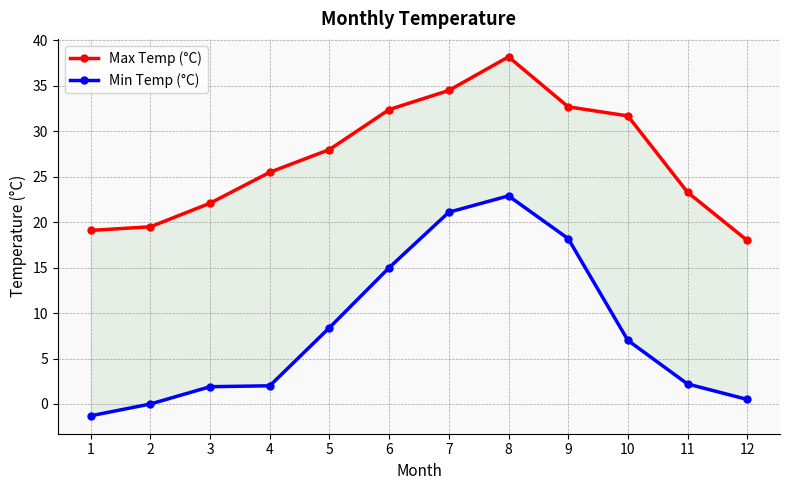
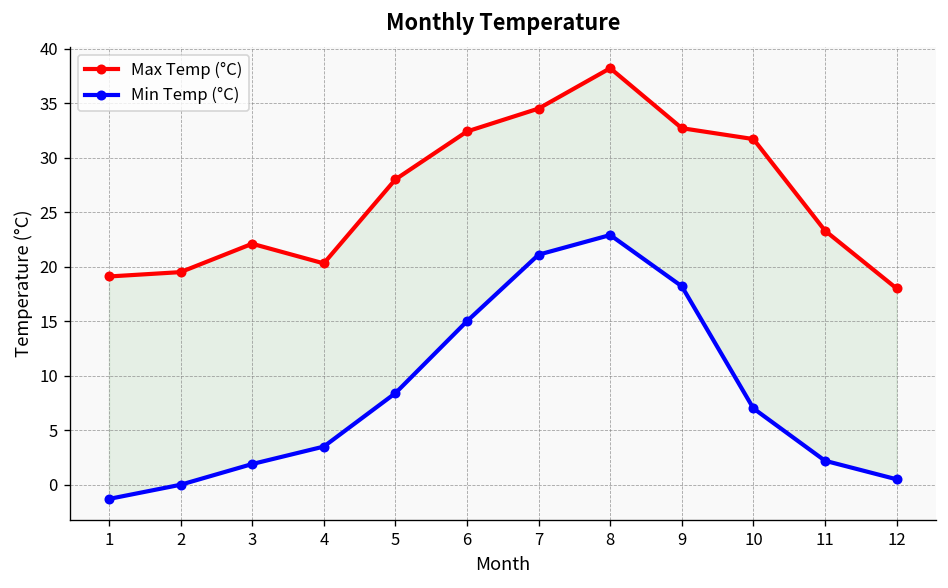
  {
    "Max Temp (°C)": {
      "1": 19,
      "2": 20,
      "3": 22,
-     "4": 26,
+     "4": 20,
      "5": 28,
      "6": 32,
      "7": 35,
      "8": 38,
      "9": 33,
      "10": 32,
      "11": 23,
      "12": 18
    },
    "Min Temp (°C)": {
      "1": -1,
      "2": 0,
      "3": 2,
-     "4": 2,
+     "4": 4,
      "5": 8,
      "6": 15,
      "7": 21,
      "8": 23,
      "9": 18,
      "10": 7,
      "11": 2,
      "12": 1
    }
  }
